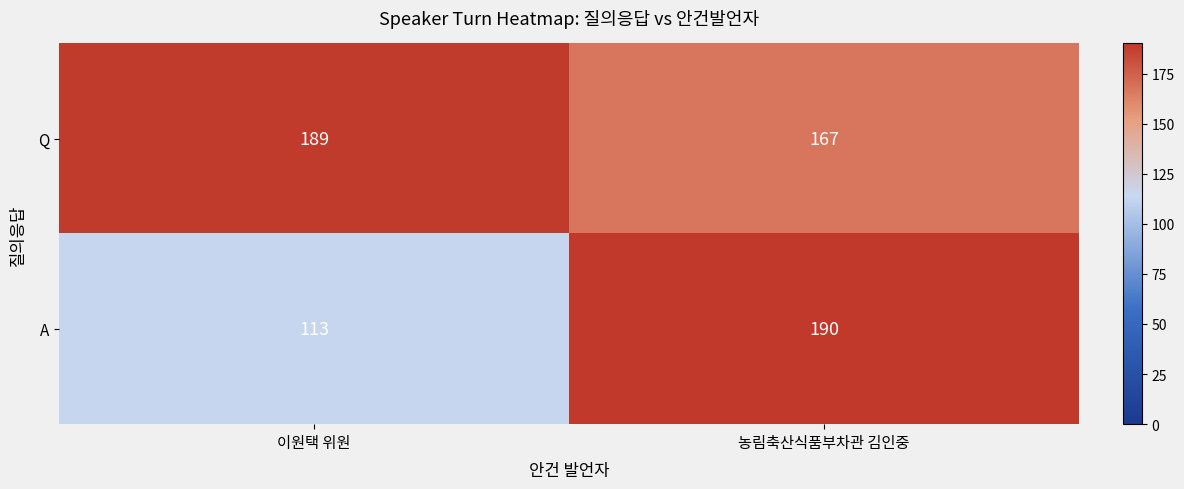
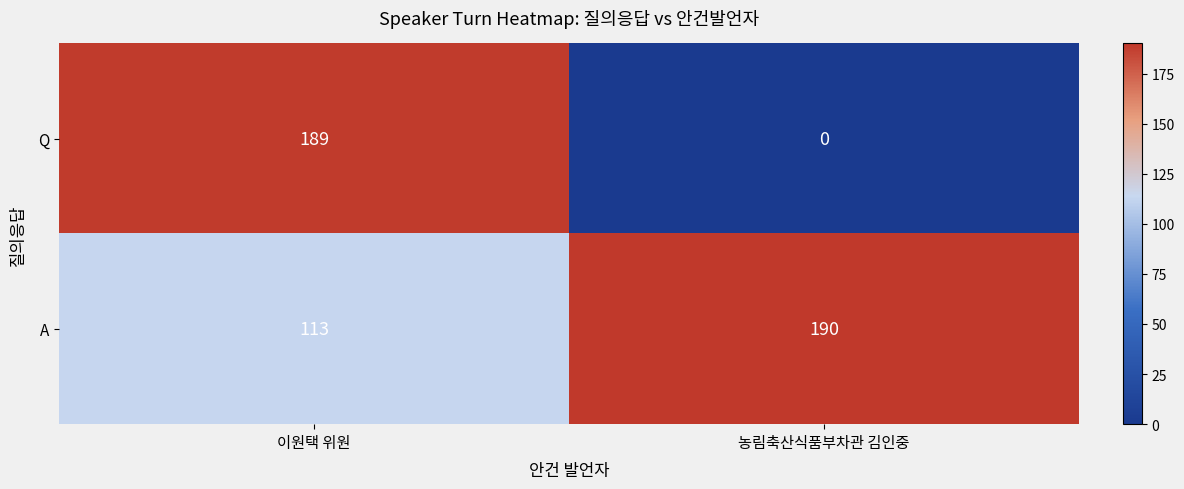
  {
    "Q": {
      "이원택 위원": 189,
-     "농림축산식품부차관 김인중": 167
+     "농림축산식품부차관 김인중": 0
    },
    "A": {
      "이원택 위원": 113,
      "농림축산식품부차관 김인중": 190
    }
  }
